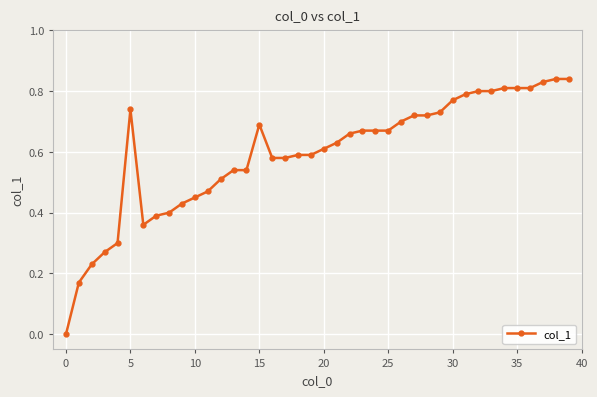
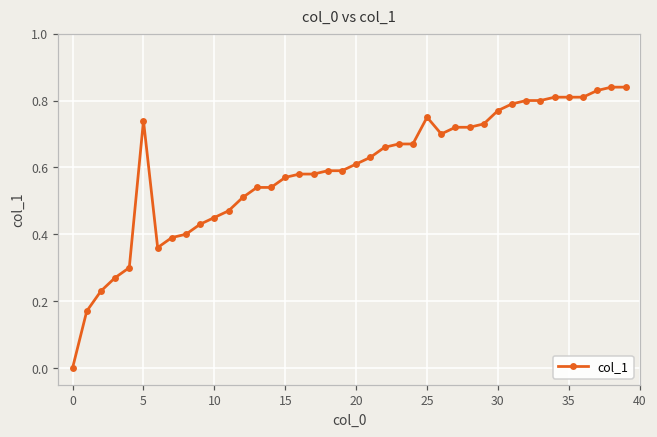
  {
    "0": 0.00,
    "5": 0.74,
    "10": 0.45,
-   "15": 0.69,
+   "15": 0.57,
    "20": 0.61,
-   "25": 0.67,
+   "25": 0.75,
    "30": 0.77,
    "35": 0.81
  }
